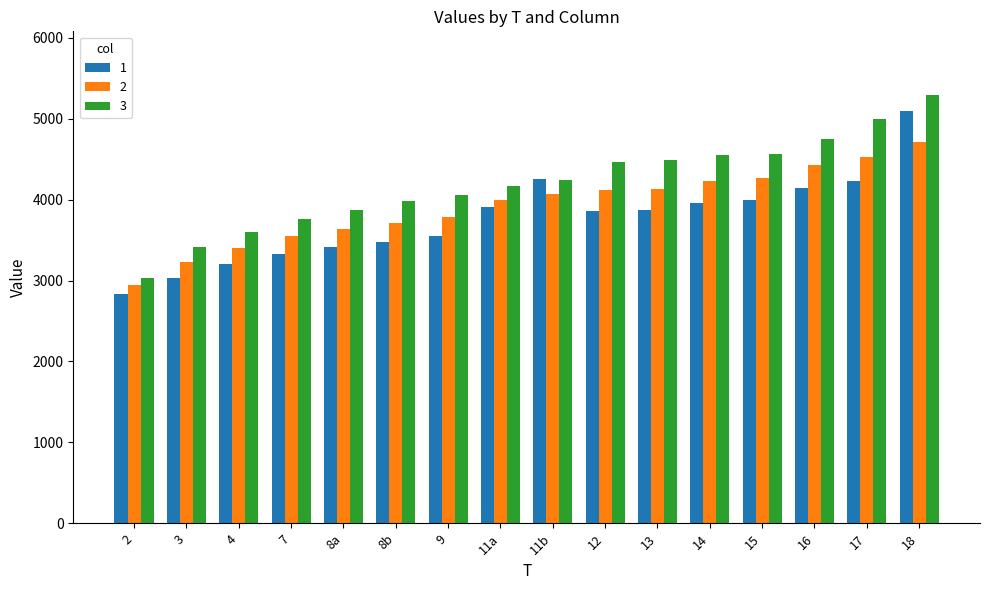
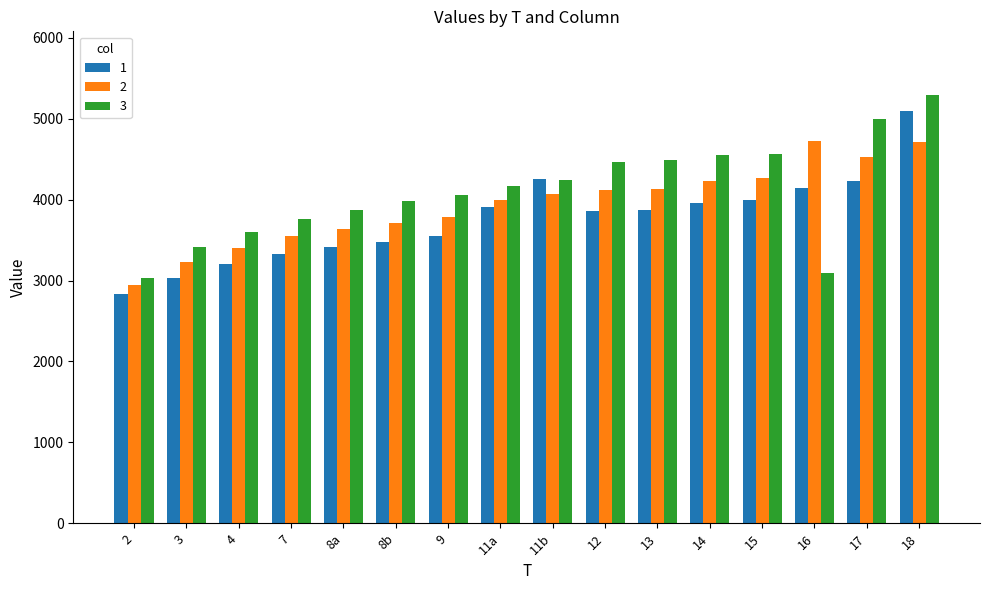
  {
    "1": {
      "2": 2800,
      "3": 3000,
      "4": 3200,
      "7": 3300,
      "8a": 3400,
      "8b": 3500,
      "9": 3500,
      "11a": 3900,
      "11b": 4300,
      "12": 3900,
      "13": 3900,
      "14": 4000,
      "15": 4000,
      "16": 4100,
      "17": 4200,
      "18": 5100
    },
    "2": {
      "2": 2900,
      "3": 3200,
      "4": 3400,
      "7": 3600,
      "8a": 3600,
      "8b": 3700,
      "9": 3800,
      "11a": 4000,
      "11b": 4100,
      "12": 4100,
      "13": 4100,
      "14": 4200,
      "15": 4300,
-     "16": 4400,
+     "16": 4700,
      "17": 4500,
      "18": 4700
    },
    "3": {
      "2": 3000,
      "3": 3400,
      "4": 3600,
      "7": 3800,
      "8a": 3900,
      "8b": 4000,
      "9": 4100,
      "11a": 4200,
      "11b": 4200,
      "12": 4500,
      "13": 4500,
      "14": 4600,
      "15": 4600,
-     "16": 4800,
+     "16": 3100,
      "17": 5000,
      "18": 5300
    }
  }
